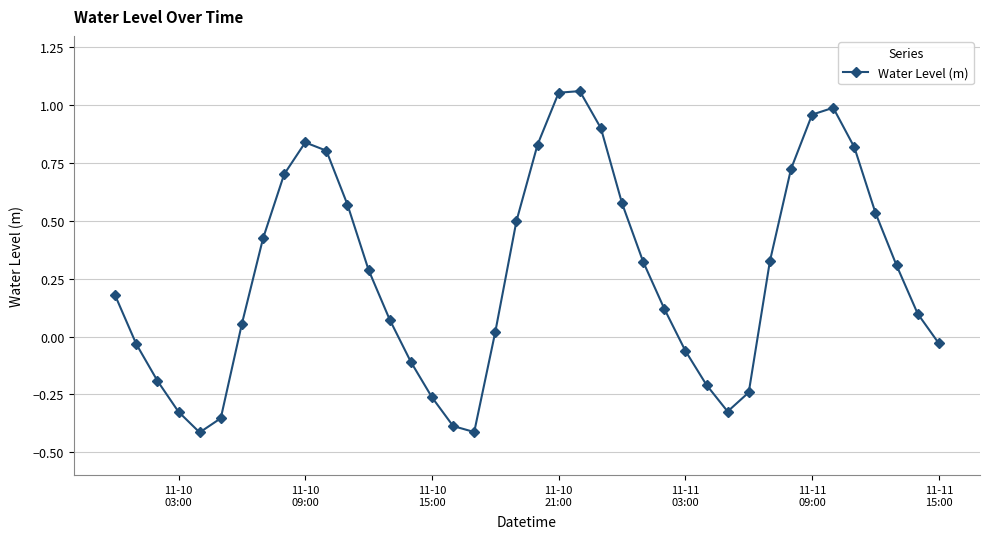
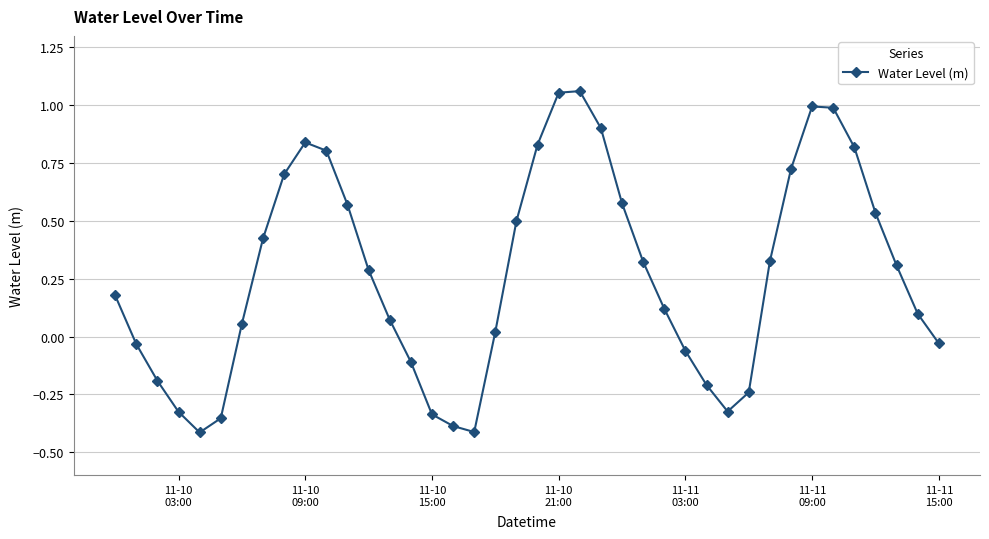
  {
    "11-10 03:00": -0.33,
    "11-10 09:00": 0.84,
-   "11-10 15:00": -0.26,
+   "11-10 15:00": -0.34,
    "11-10 21:00": 1.05,
    "11-11 03:00": -0.06,
-   "11-11 09:00": 0.96,
+   "11-11 09:00": 0.99,
    "11-11 15:00": -0.03
  }
